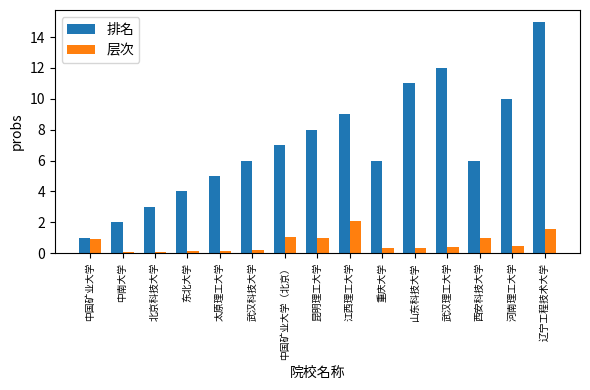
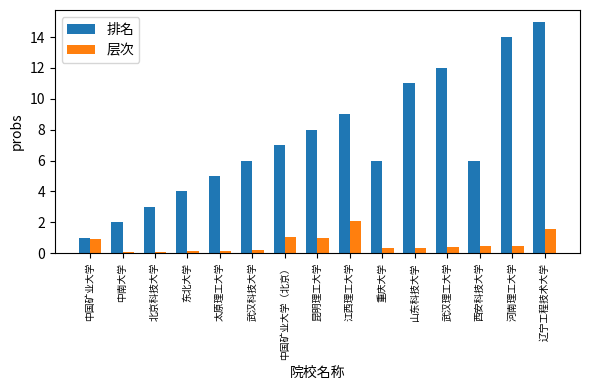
  {
    "排名": {
      "中国矿业大学": 1,
      "中南大学": 2,
      "北京科技大学": 3,
      "东北大学": 4,
      "太原理工大学": 5,
      "武汉科技大学": 6,
      "中国矿业大学（北京）": 7,
      "昆明理工大学": 8,
      "江西理工大学": 9,
      "重庆大学": 6,
      "山东科技大学": 11,
      "武汉理工大学": 12,
      "西安科技大学": 6,
-     "河南理工大学": 10,
+     "河南理工大学": 14,
      "辽宁工程技术大学": 15
    },
    "层次": {
      "中国矿业大学": 0.9,
      "太原理工大学": 0.2,
      "武汉科技大学": 0.2,
      "中国矿业大学（北京）": 1.0,
      "昆明理工大学": 1.0,
      "江西理工大学": 2.1,
      "重庆大学": 0.3,
      "山东科技大学": 0.4,
      "武汉理工大学": 0.4,
-     "西安科技大学": 1.0,
+     "西安科技大学": 0.4,
      "河南理工大学": 0.5,
      "辽宁工程技术大学": 1.6
    }
  }
